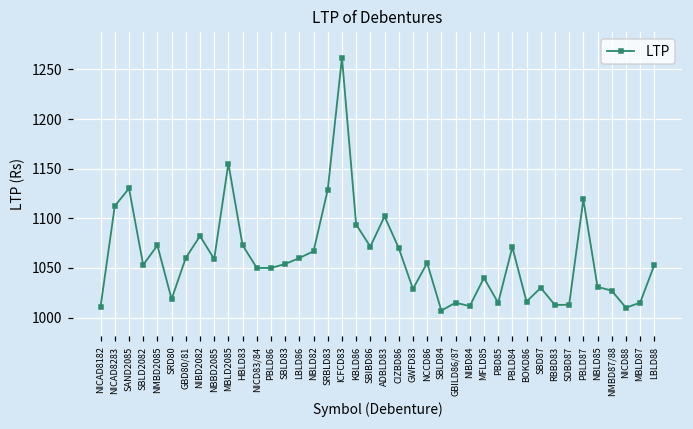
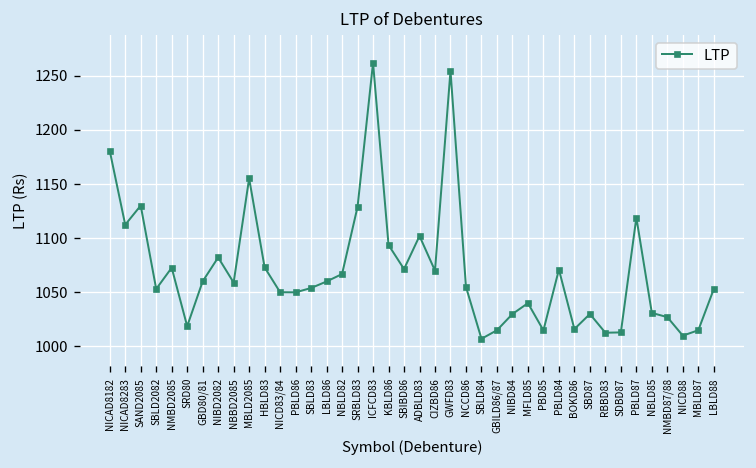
  {
-   "NICAD8182": 1010,
+   "NICAD8182": 1180,
    "NICAD8283": 1110,
    "SAND2085": 1130,
    "SBLD2082": 1050,
    "NMBD2085": 1070,
    "SRD80": 1020,
    "GBD80/81": 1060,
    "NIBD2082": 1080,
    "NBBD2085": 1060,
    "MBLD2085": 1160,
    "HBLD83": 1070,
    "NICD83/84": 1050,
    "PBLD86": 1050,
    "SBLD83": 1050,
    "LBLD86": 1060,
    "NBLD82": 1070,
    "SRBLD83": 1130,
    "ICFCD83": 1260,
    "KBLD86": 1090,
    "SBIBD86": 1070,
    "ADBLD83": 1100,
    "CIZBD86": 1070,
-   "GWFD83": 1030,
+   "GWFD83": 1250,
    "NCCD86": 1060,
    "SBLD84": 1010,
    "GBILD86/87": 1020,
-   "NIBD84": 1010,
+   "NIBD84": 1030,
    "MFLD85": 1040,
    "PBD85": 1010,
    "PBLD84": 1070,
    "BOKD86": 1020,
    "SBD87": 1030,
    "RBBD83": 1010,
    "SDBD87": 1010,
    "PBLD87": 1120,
    "NBLD85": 1030,
    "NMBD87/88": 1030,
    "NICD88": 1010,
    "MBLD87": 1020,
    "LBLD88": 1050
  }
